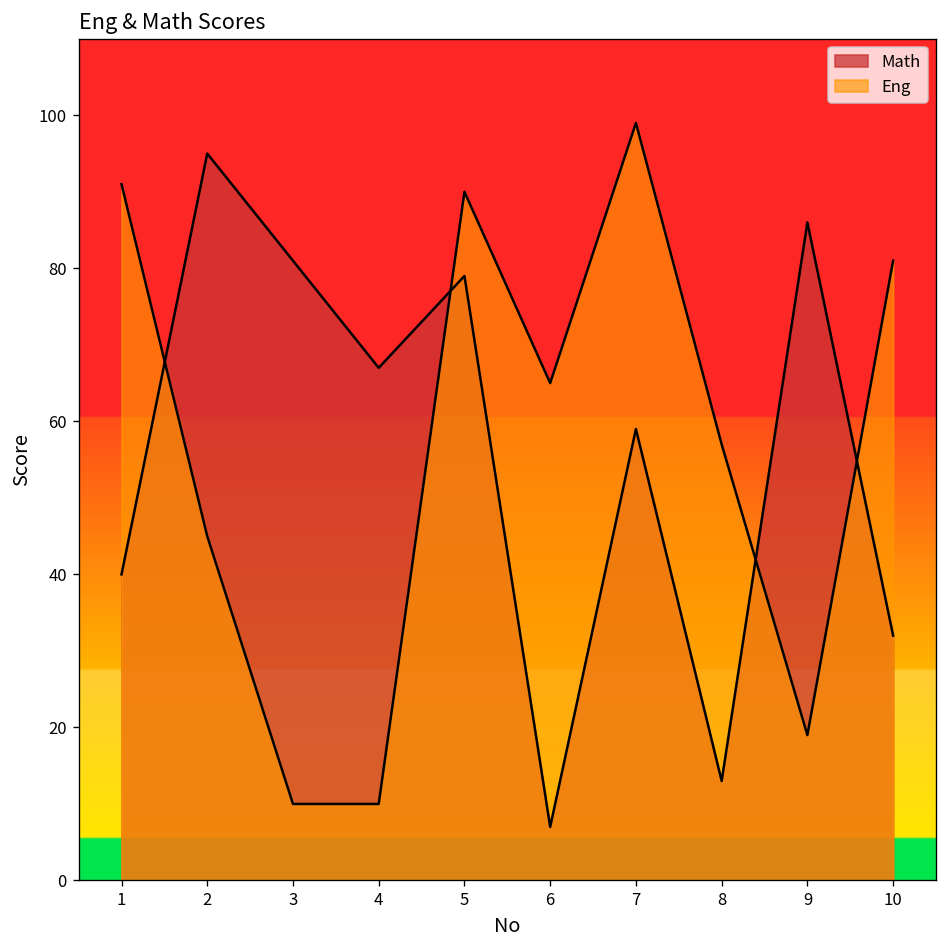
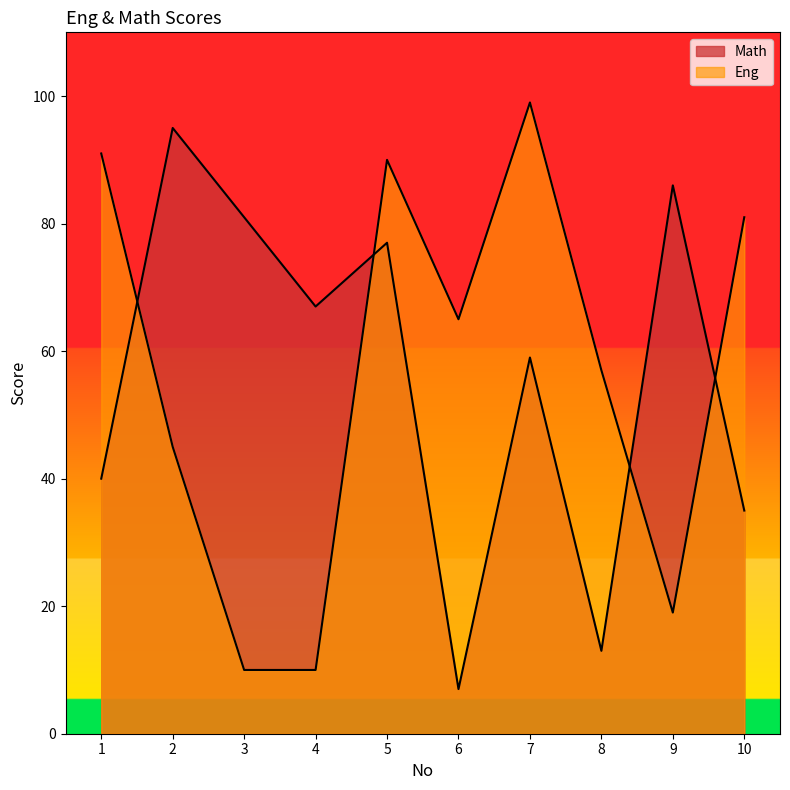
  {
    "Math": {
      "1": 40,
      "2": 95,
      "3": 81,
      "4": 67,
-     "5": 79,
+     "5": 77,
      "6": 7,
      "7": 59,
      "8": 13,
      "9": 86,
-     "10": 32
+     "10": 35
    },
    "Eng": {
      "1": 91,
      "2": 45,
      "3": 10,
      "4": 10,
      "5": 90,
      "6": 65,
      "7": 99,
      "8": 57,
      "9": 19,
      "10": 81
    }
  }
